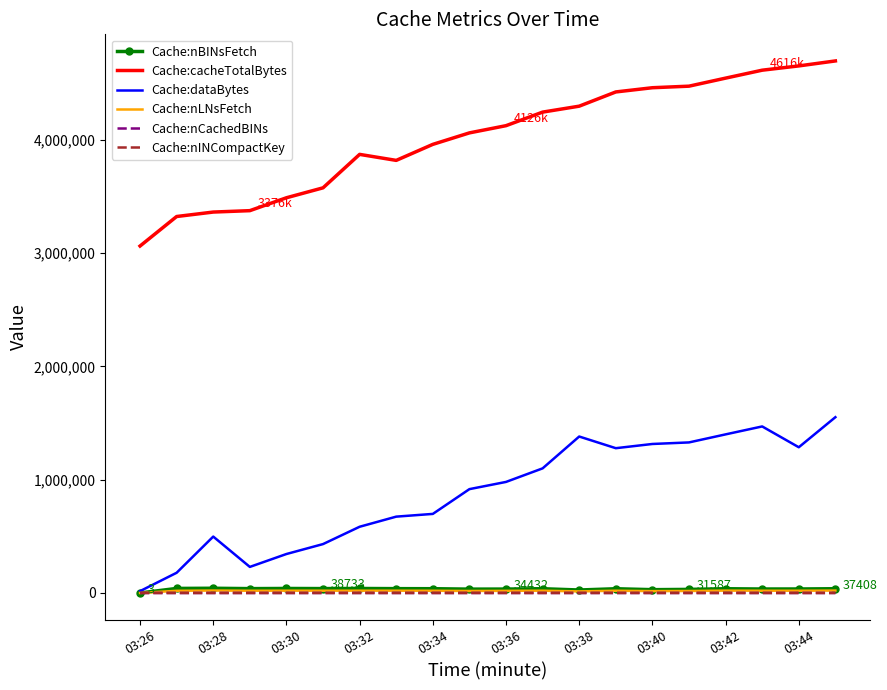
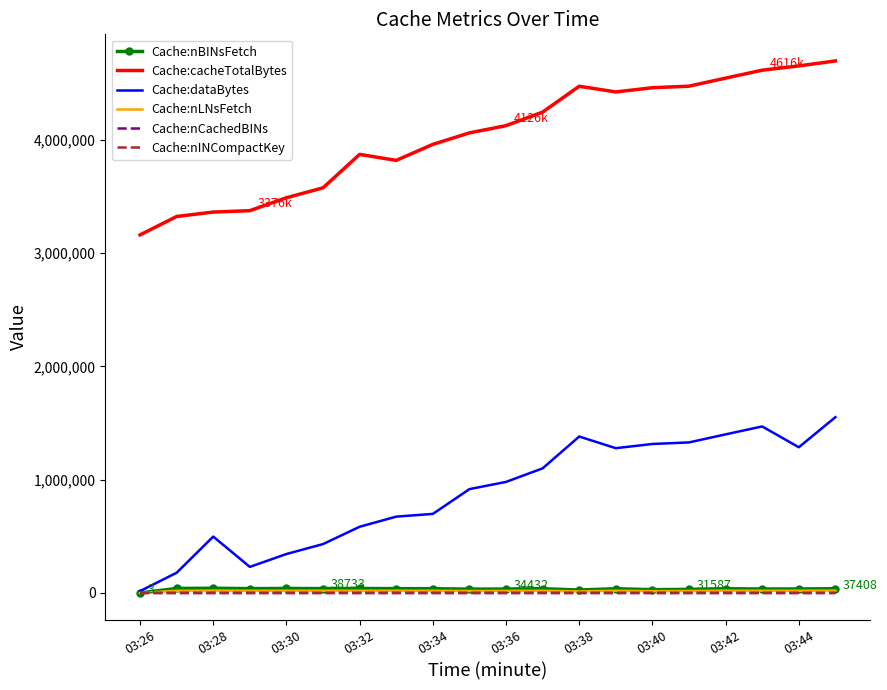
  {
    "Cache:cacheTotalBytes": {
-     "03:26": "3,060,000",
+     "03:26": "3,160,000",
      "03:28": "3,360,000",
      "03:32": "3,870,000",
      "03:34": "3,960,000",
-     "03:38": "4,300,000",
+     "03:38": "4,470,000",
      "03:40": "4,460,000",
      "03:42": "4,550,000"
    },
    "Cache:dataBytes": {
      "03:28": "500,000",
      "03:30": "340,000",
      "03:32": "580,000",
      "03:34": "700,000",
      "03:36": "980,000",
      "03:38": "1,380,000",
      "03:40": "1,320,000",
      "03:42": "1,400,000",
      "03:44": "1,290,000"
    }
  }
